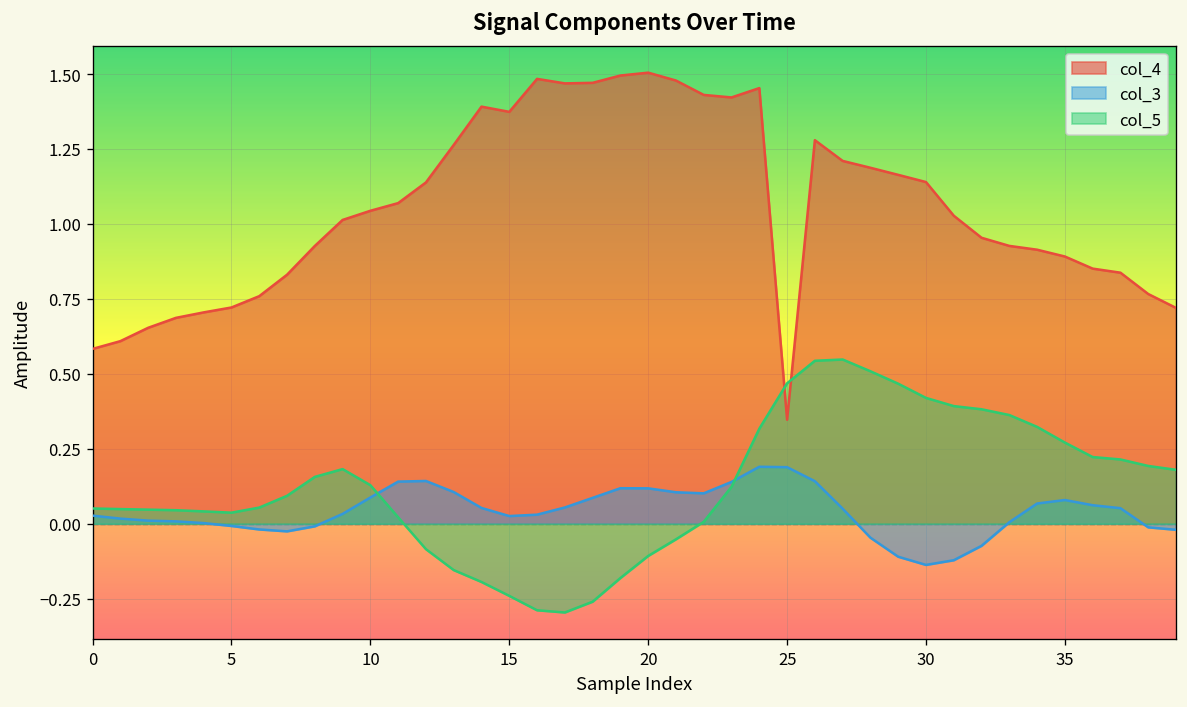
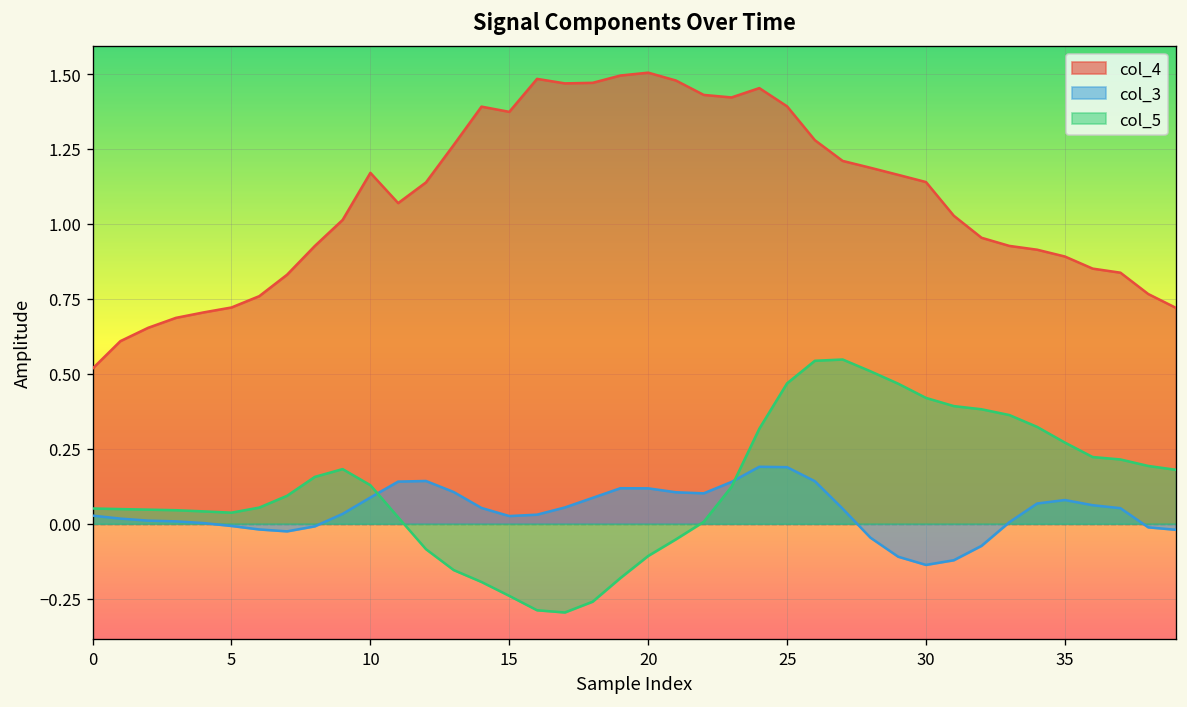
  {
    "col_4": {
-     "0": 0.58,
+     "0": 0.52,
      "5": 0.72,
-     "10": 1.04,
+     "10": 1.17,
      "15": 1.37,
      "20": 1.50,
-     "25": 0.35,
+     "25": 1.39,
      "30": 1.14,
      "35": 0.89
    }
  }
